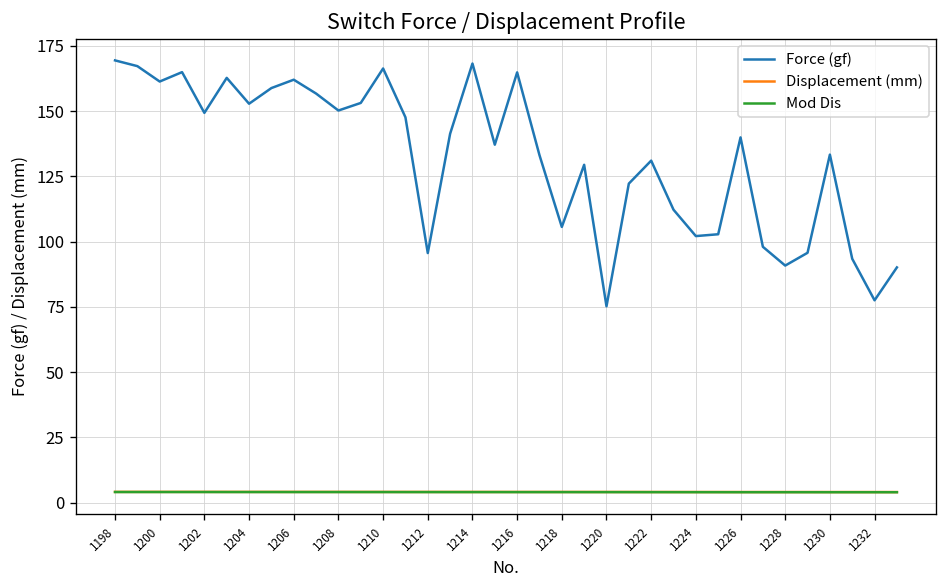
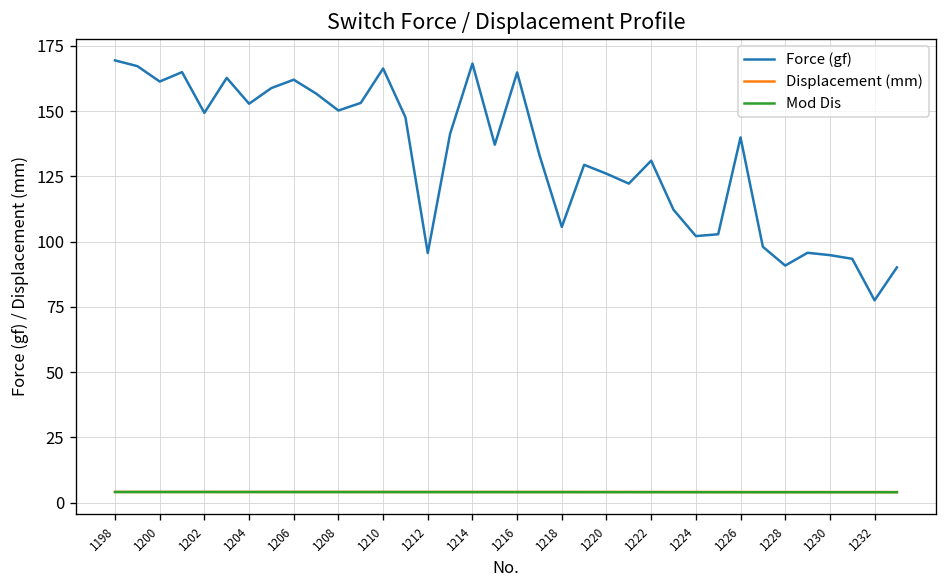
  {
    "Force (gf)": {
      "1198": 169,
      "1200": 161,
      "1202": 149,
      "1204": 153,
      "1206": 162,
      "1208": 150,
      "1210": 166,
      "1212": 96,
      "1214": 168,
      "1216": 165,
      "1218": 106,
-     "1220": 75,
+     "1220": 126,
      "1222": 131,
      "1224": 102,
      "1226": 140,
      "1228": 91,
-     "1230": 133,
+     "1230": 95,
      "1232": 78
    },
    "Mod Dis": {
      "1198": 4,
      "1200": 4,
      "1202": 4,
      "1204": 4,
      "1206": 4,
      "1208": 4,
      "1210": 4,
      "1212": 4,
      "1214": 4,
      "1216": 4,
      "1218": 4,
      "1220": 4,
      "1222": 4,
      "1224": 4,
      "1226": 4,
      "1228": 4,
      "1230": 4,
      "1232": 4
    }
  }
